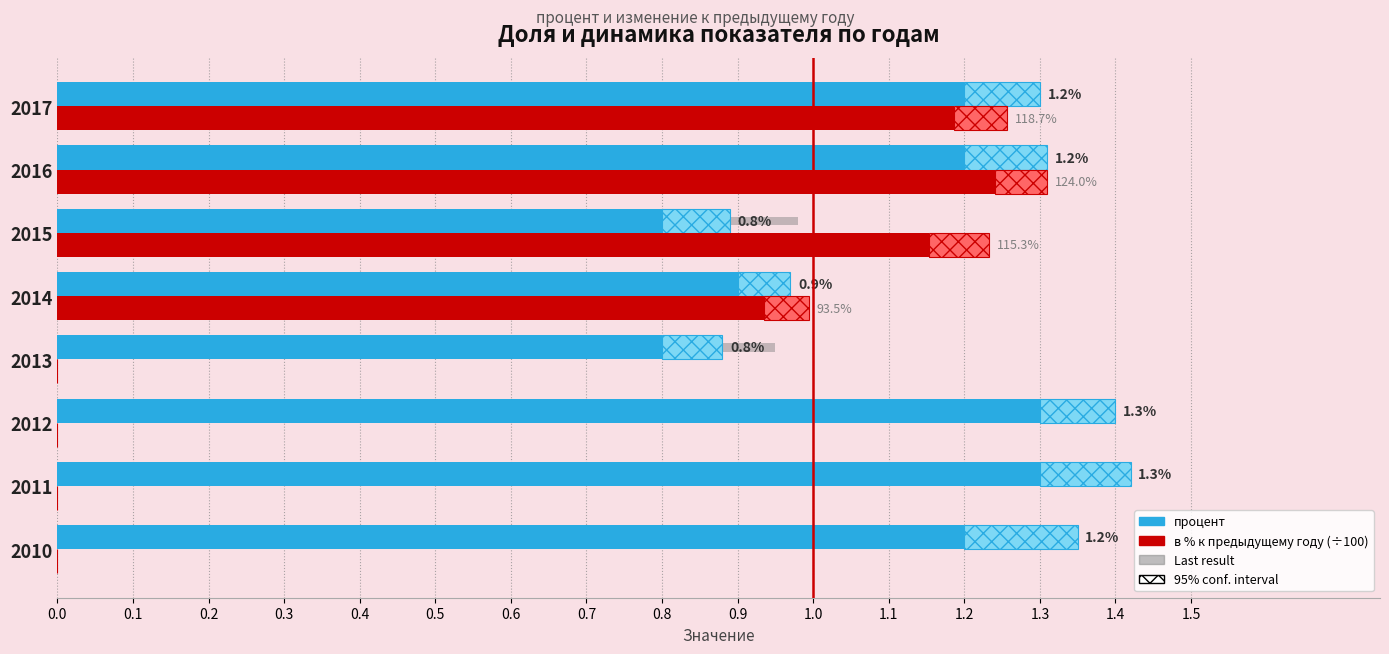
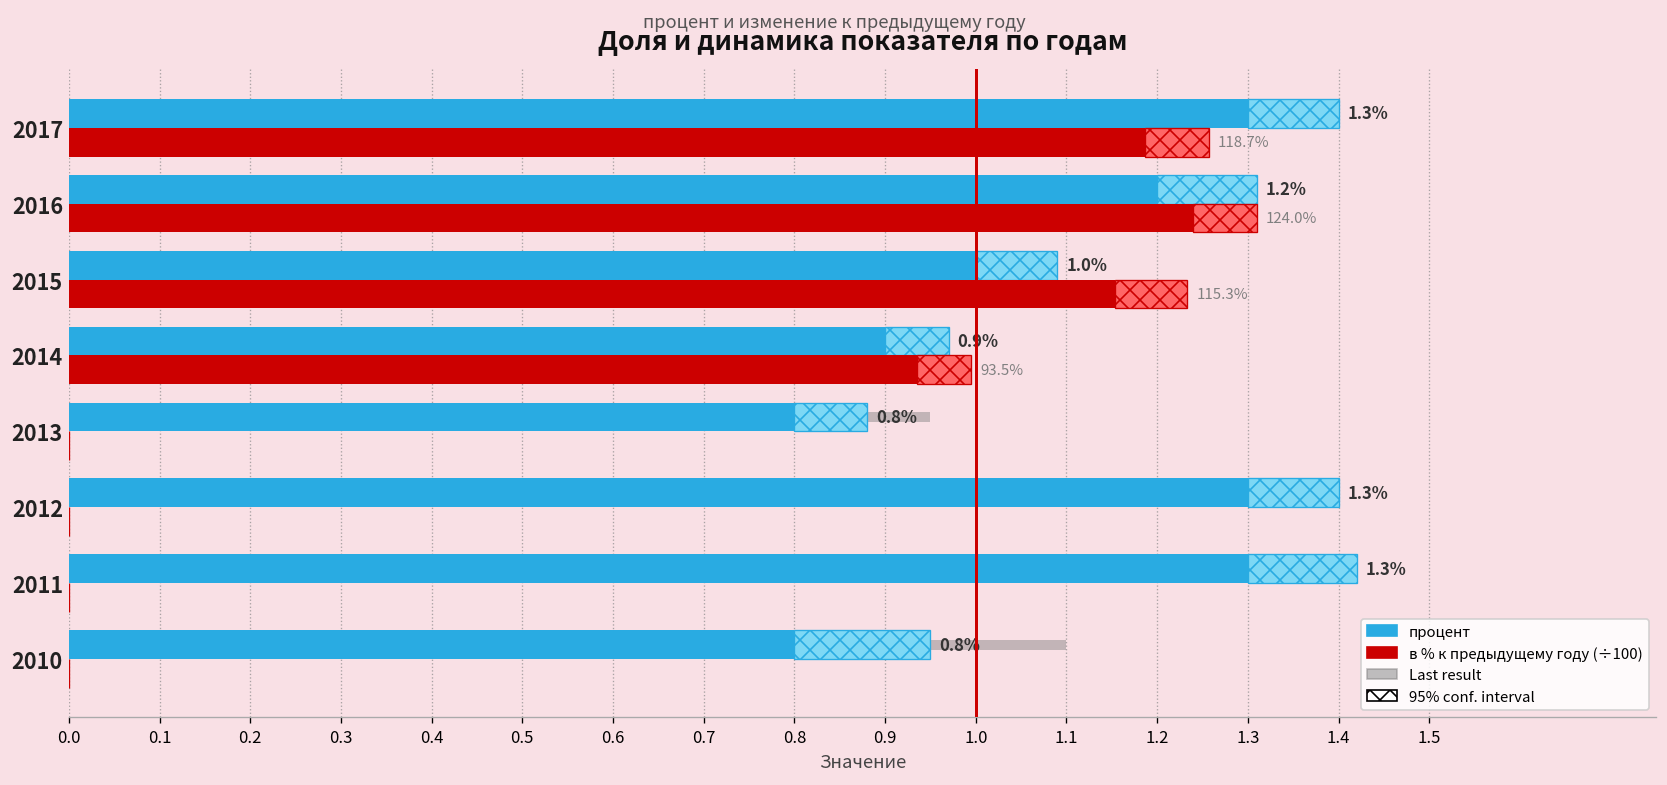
  {
    "процент": {
-     "2017": "1.2%",
-     "2015": "0.8%",
-     "2010": "1.2%"
+     "2017": "1.3%",
+     "2015": "1.0%",
+     "2010": "0.8%"
    }
  }
